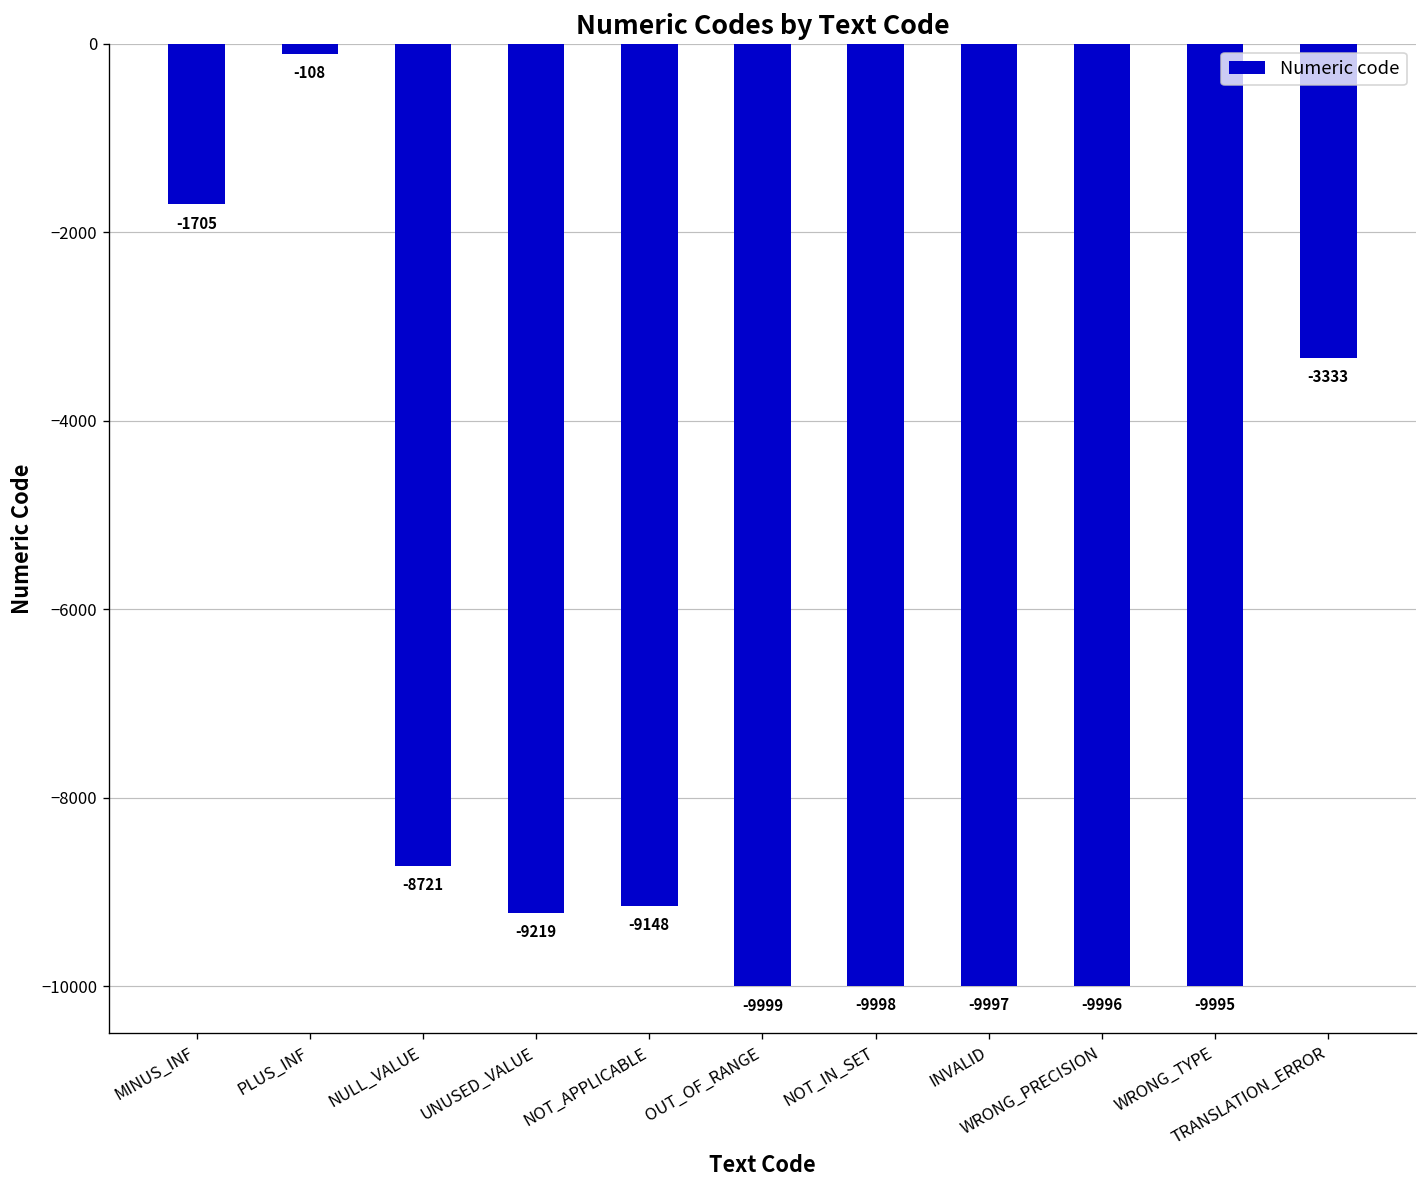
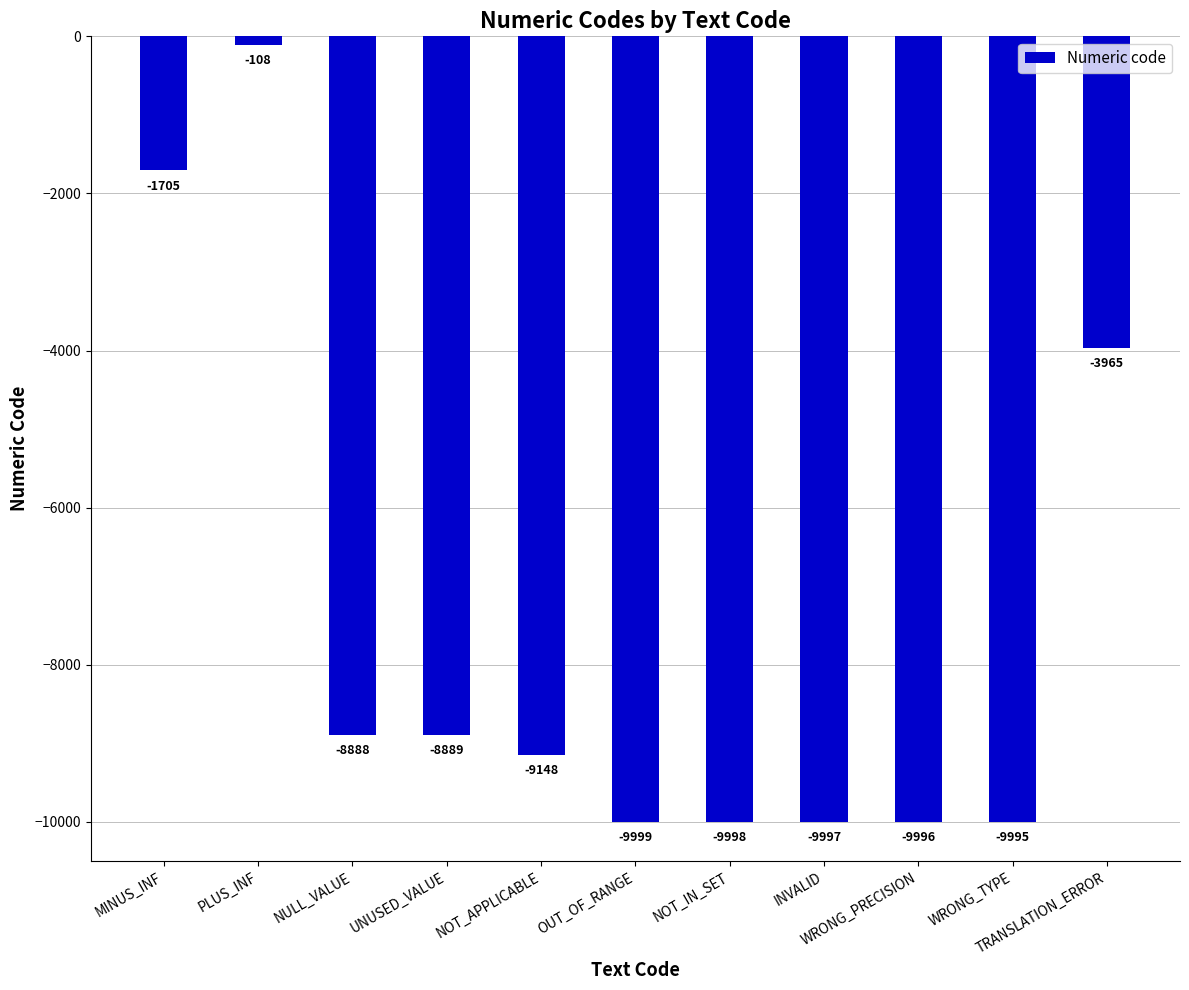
  {
    "MINUS_INF": -1705,
    "PLUS_INF": -108,
-   "NULL_VALUE": -8721,
-   "UNUSED_VALUE": -9219,
+   "NULL_VALUE": -8888,
+   "UNUSED_VALUE": -8889,
    "NOT_APPLICABLE": -9148,
    "OUT_OF_RANGE": -9999,
    "NOT_IN_SET": -9998,
    "INVALID": -9997,
    "WRONG_PRECISION": -9996,
    "WRONG_TYPE": -9995,
-   "TRANSLATION_ERROR": -3333
+   "TRANSLATION_ERROR": -3965
  }
